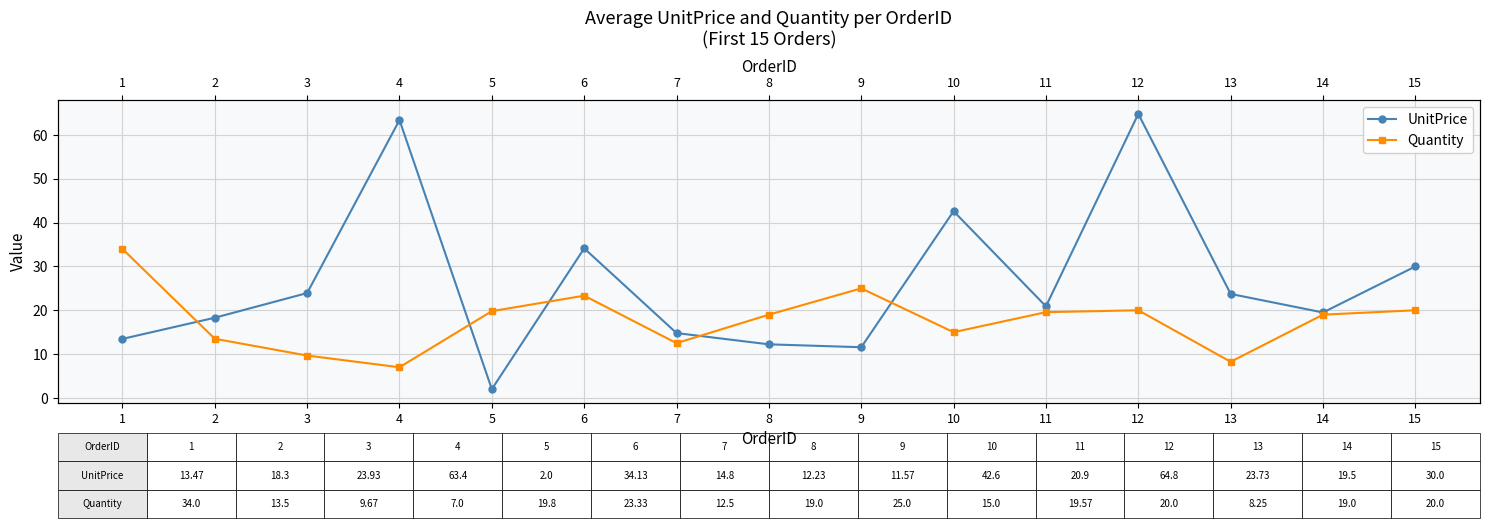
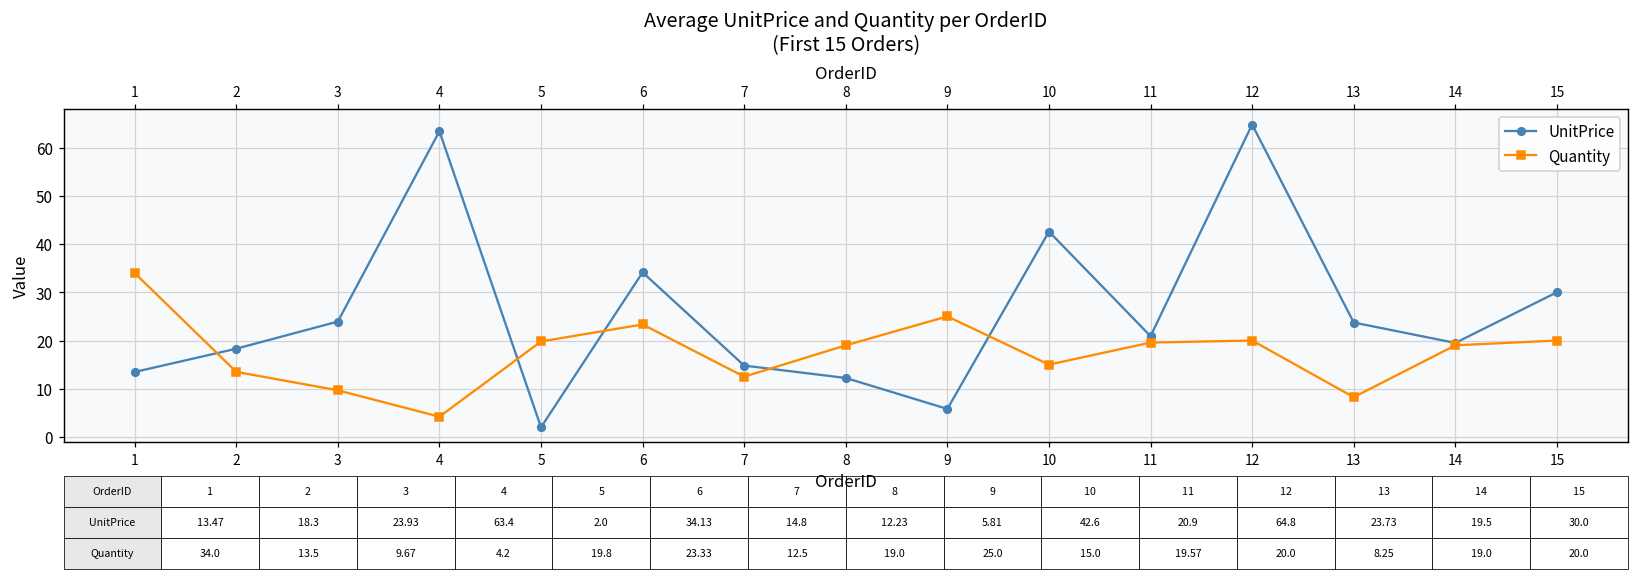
  {
    "UnitPrice": {
-     "9": 11.57
+     "9": 5.81
    },
    "Quantity": {
-     "4": 7.0
+     "4": 4.2
    }
  }
